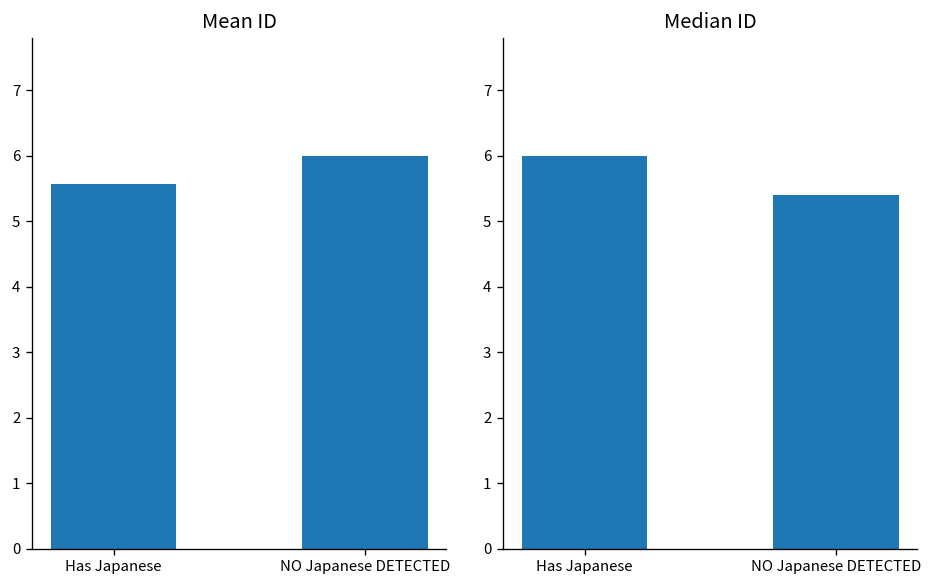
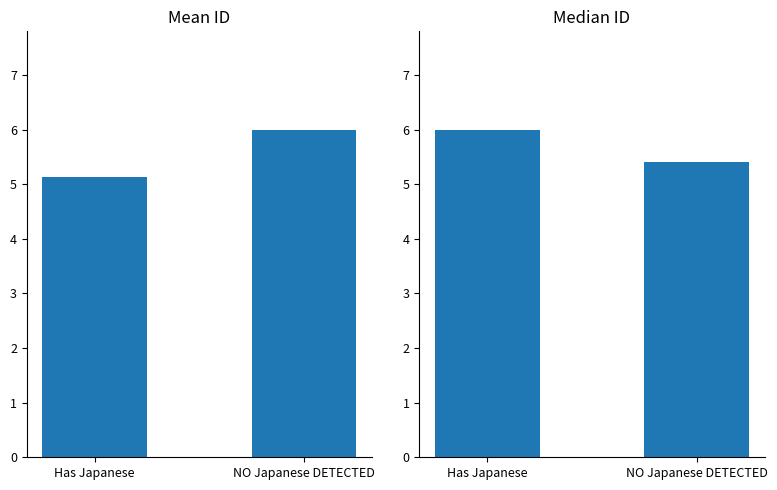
  {
    "Mean ID": {
-     "Has Japanese": 5.6,
+     "Has Japanese": 5.1,
      "NO Japanese DETECTED": 6.0
    },
    "Median ID": {
      "Has Japanese": 6.0,
      "NO Japanese DETECTED": 5.4
    }
  }
